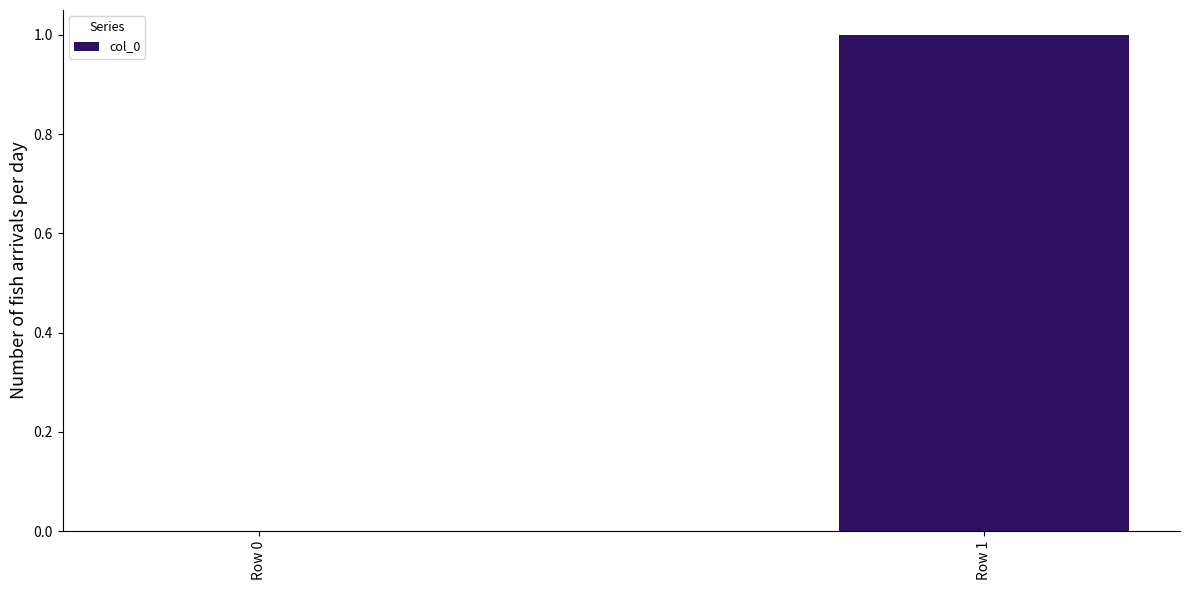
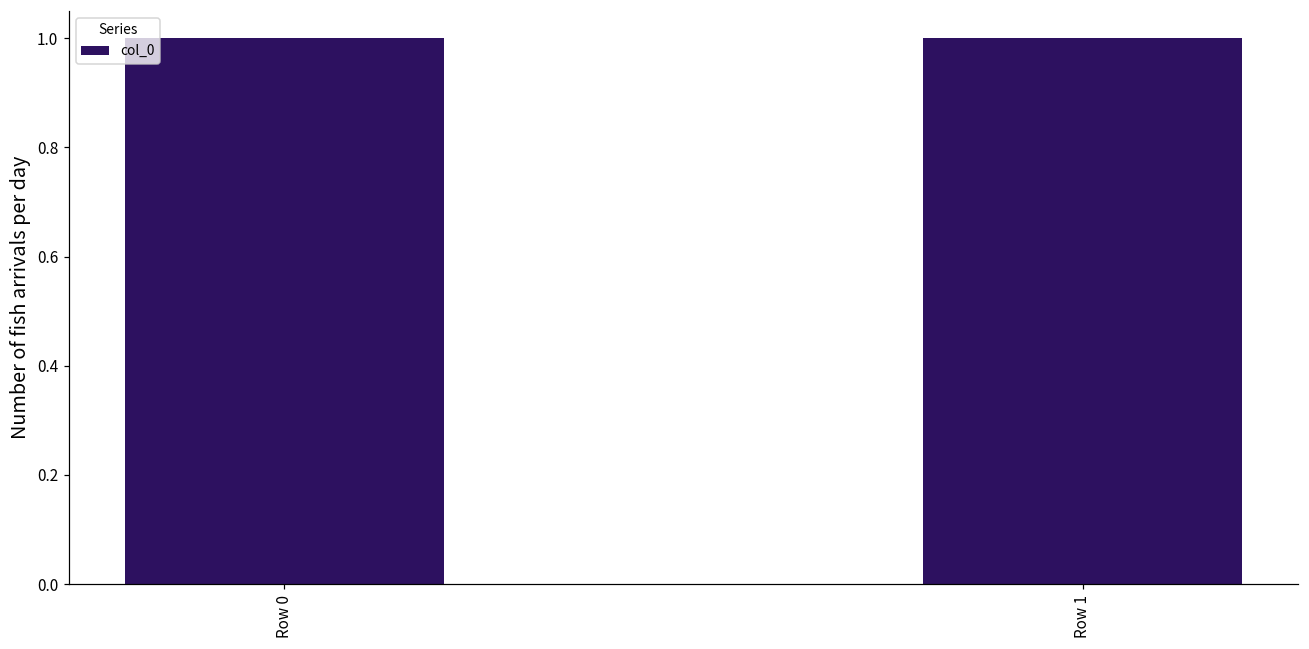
  {
-   "Row 0": 0,
+   "Row 0": 1,
    "Row 1": 1
  }
